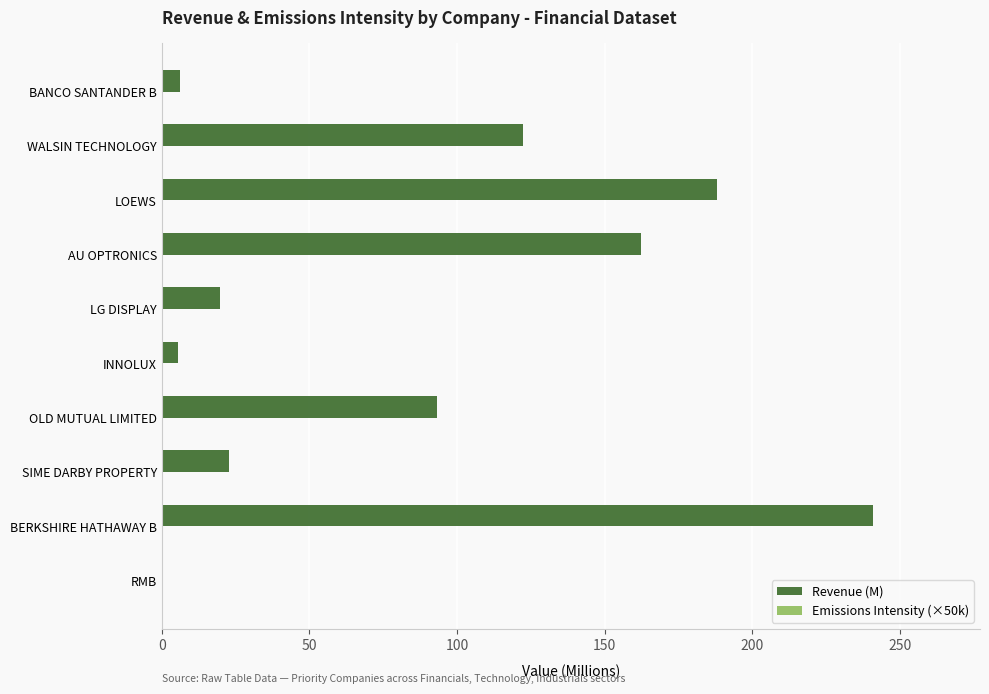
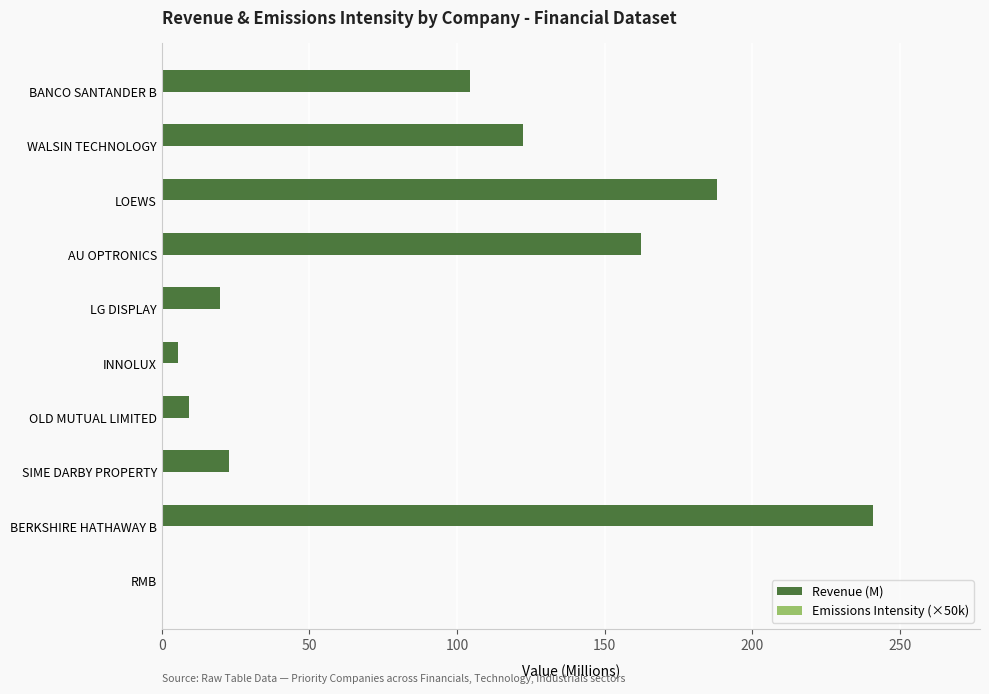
  {
    "Revenue (M)": {
-     "BANCO SANTANDER B": 6,
+     "BANCO SANTANDER B": 104,
      "WALSIN TECHNOLOGY": 122,
      "LOEWS": 188,
      "AU OPTRONICS": 162,
      "LG DISPLAY": 20,
      "INNOLUX": 5,
-     "OLD MUTUAL LIMITED": 93,
+     "OLD MUTUAL LIMITED": 9,
      "SIME DARBY PROPERTY": 23,
      "BERKSHIRE HATHAWAY B": 241
    }
  }
